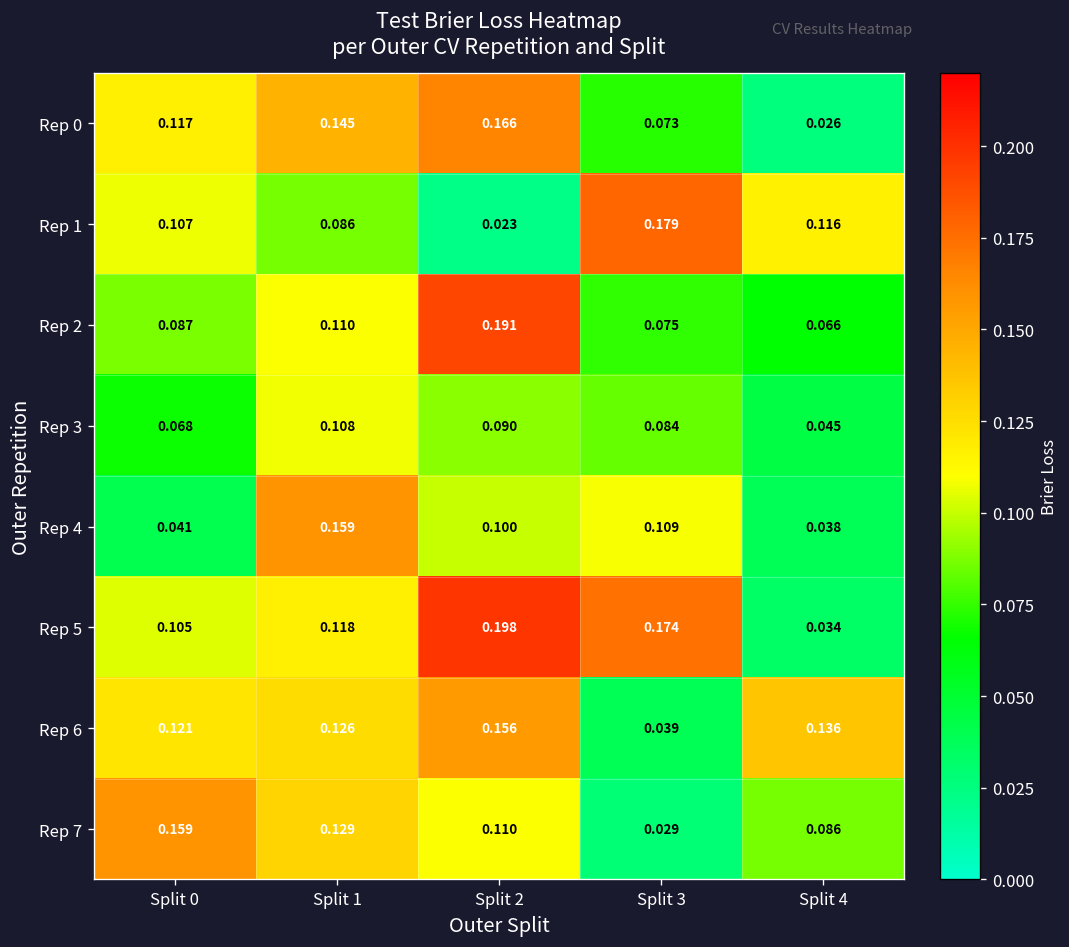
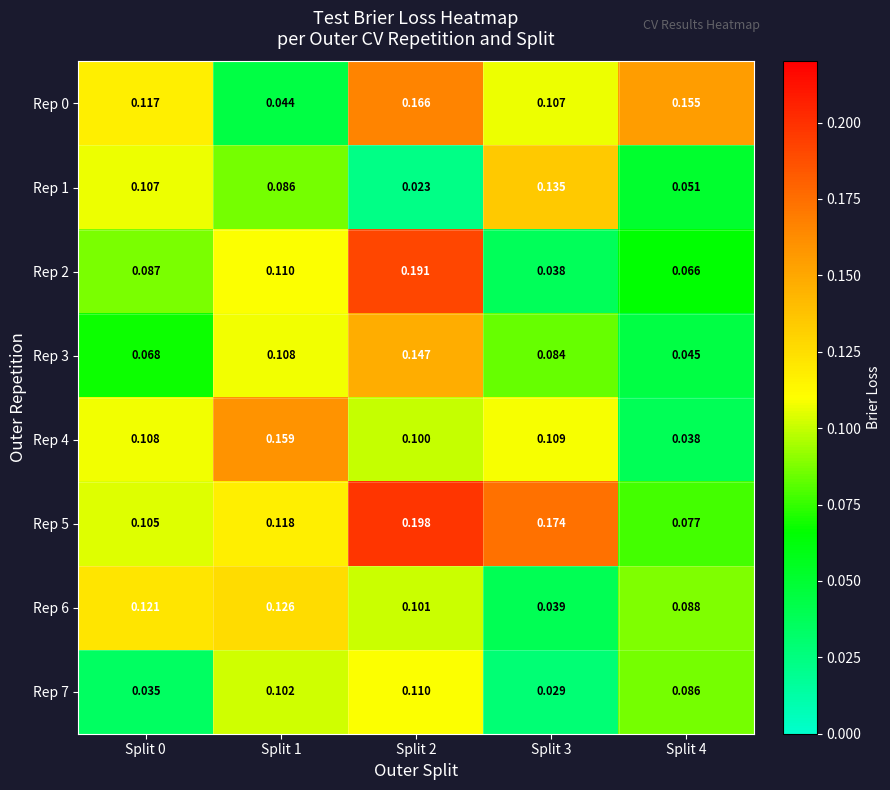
  {
    "Rep 0": {
      "Split 0": 0.117,
-     "Split 1": 0.145,
+     "Split 1": 0.044,
      "Split 2": 0.166,
-     "Split 3": 0.073,
-     "Split 4": 0.026
+     "Split 3": 0.107,
+     "Split 4": 0.155
    },
    "Rep 1": {
      "Split 0": 0.107,
      "Split 1": 0.086,
      "Split 2": 0.023,
-     "Split 3": 0.179,
-     "Split 4": 0.116
+     "Split 3": 0.135,
+     "Split 4": 0.051
    },
    "Rep 2": {
      "Split 0": 0.087,
      "Split 1": 0.110,
      "Split 2": 0.191,
-     "Split 3": 0.075,
+     "Split 3": 0.038,
      "Split 4": 0.066
    },
    "Rep 3": {
      "Split 0": 0.068,
      "Split 1": 0.108,
-     "Split 2": 0.090,
+     "Split 2": 0.147,
      "Split 3": 0.084,
      "Split 4": 0.045
    },
    "Rep 4": {
-     "Split 0": 0.041,
+     "Split 0": 0.108,
      "Split 1": 0.159,
      "Split 2": 0.100,
      "Split 3": 0.109,
      "Split 4": 0.038
    },
    "Rep 5": {
      "Split 0": 0.105,
      "Split 1": 0.118,
      "Split 2": 0.198,
      "Split 3": 0.174,
-     "Split 4": 0.034
+     "Split 4": 0.077
    },
    "Rep 6": {
      "Split 0": 0.121,
      "Split 1": 0.126,
-     "Split 2": 0.156,
+     "Split 2": 0.101,
      "Split 3": 0.039,
-     "Split 4": 0.136
+     "Split 4": 0.088
    },
    "Rep 7": {
-     "Split 0": 0.159,
-     "Split 1": 0.129,
+     "Split 0": 0.035,
+     "Split 1": 0.102,
      "Split 2": 0.110,
      "Split 3": 0.029,
      "Split 4": 0.086
    }
  }
